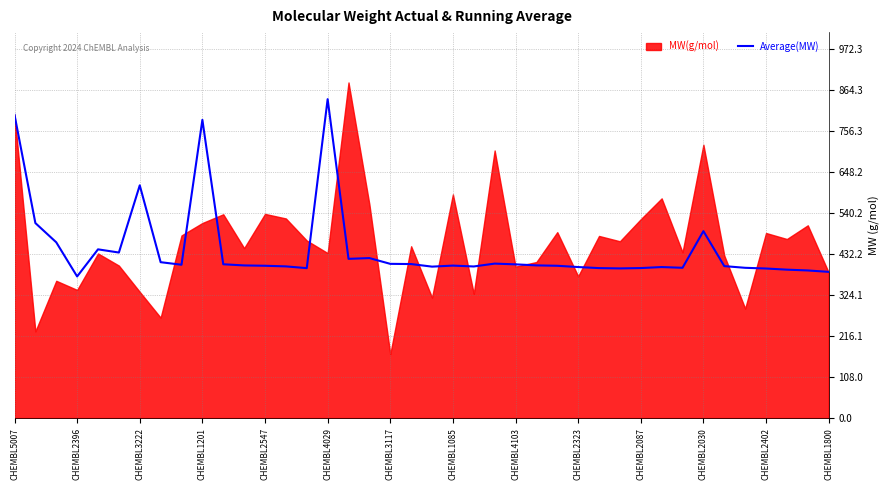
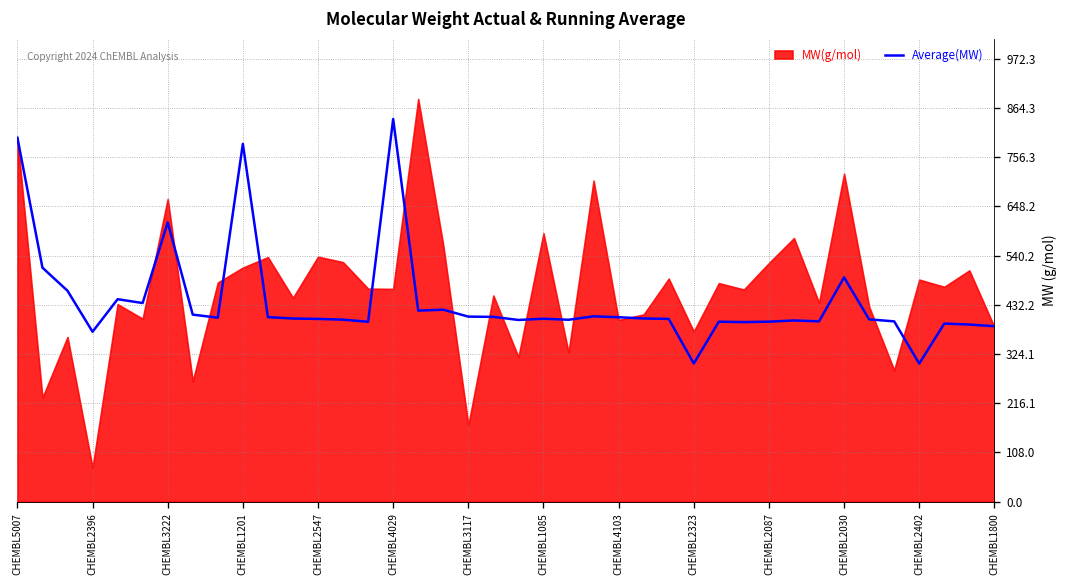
  {
    "MW(g/mol)": {
-     "CHEMBL2396": 340,
-     "CHEMBL3222": 330,
+     "CHEMBL2396": 70,
+     "CHEMBL3222": 660,
      "CHEMBL1201": 510,
      "CHEMBL2547": 540,
-     "CHEMBL4029": 430,
+     "CHEMBL4029": 470,
      "CHEMBL3117": 170,
      "CHEMBL1085": 590,
      "CHEMBL2323": 370,
      "CHEMBL2087": 520,
      "CHEMBL2030": 720,
      "CHEMBL2402": 490
    },
    "Average(MW)": {
      "CHEMBL2396": 370,
      "CHEMBL3222": 610,
      "CHEMBL1201": 790,
      "CHEMBL2547": 400,
      "CHEMBL4029": 840,
      "CHEMBL3117": 410,
      "CHEMBL1085": 400,
-     "CHEMBL2323": 400,
+     "CHEMBL2323": 300,
      "CHEMBL2087": 400,
      "CHEMBL2030": 490,
-     "CHEMBL2402": 390
+     "CHEMBL2402": 300
    }
  }
